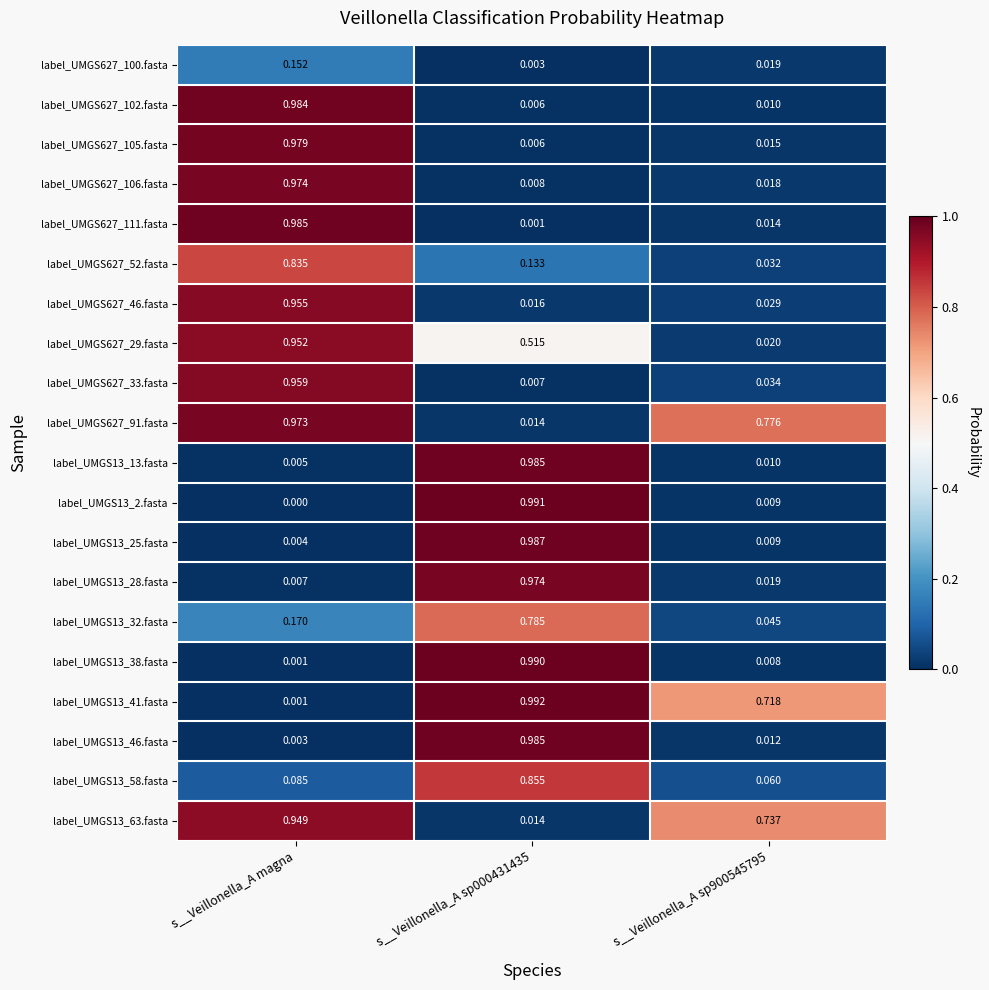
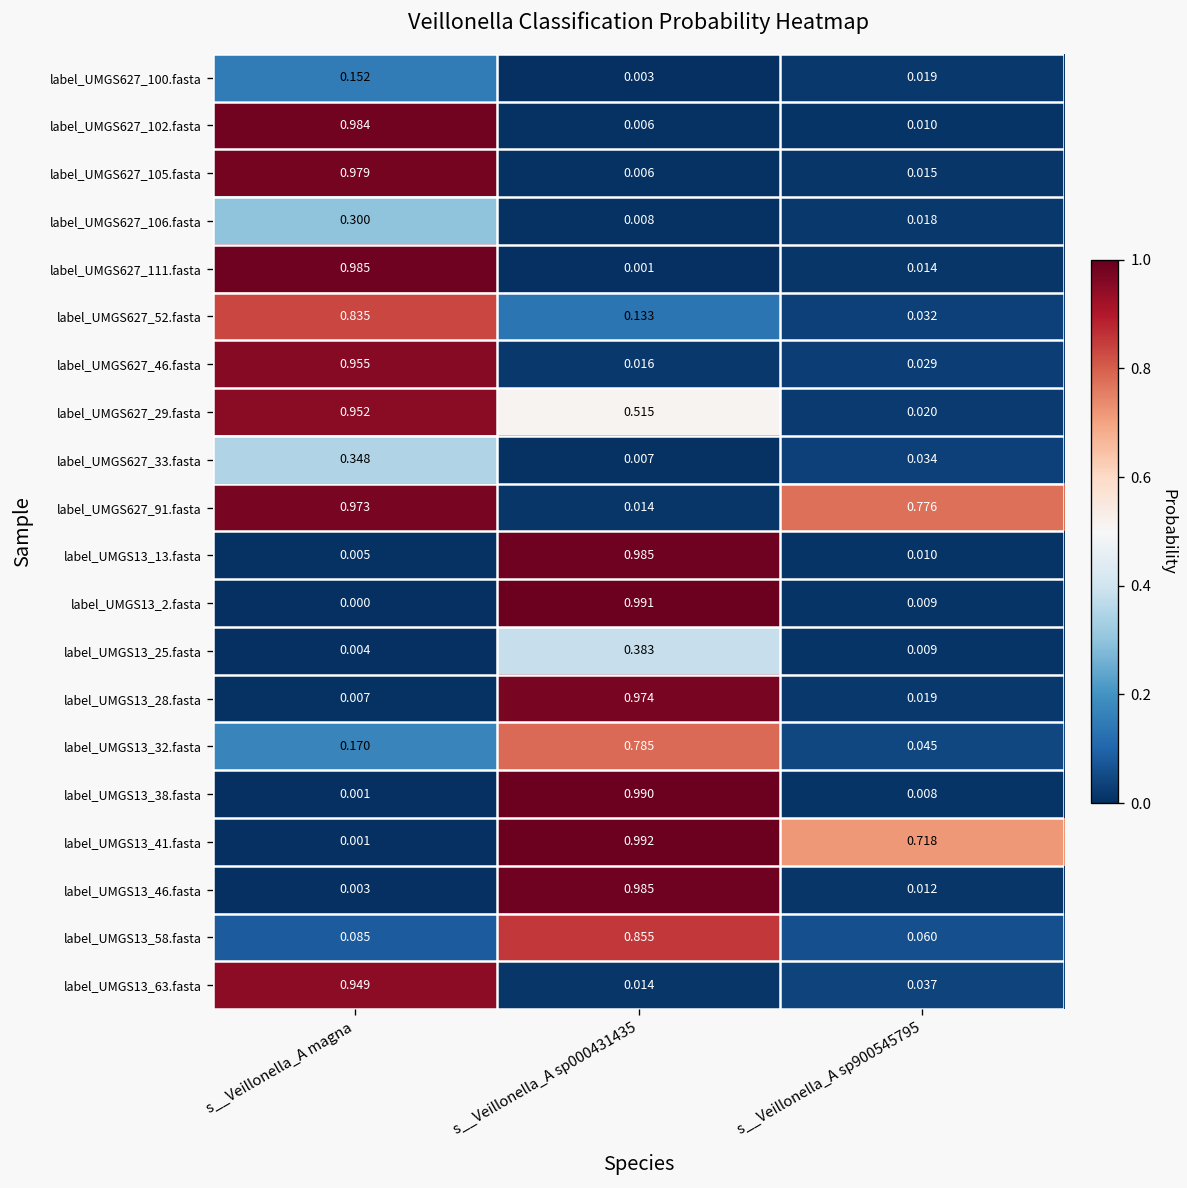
  {
    "label_UMGS627_100.fasta": {
      "s__Veillonella_A magna": 0.152,
      "s__Veillonella_A sp000431435": 0.003,
      "s__Veillonella_A sp900545795": 0.019
    },
    "label_UMGS627_102.fasta": {
      "s__Veillonella_A magna": 0.984,
      "s__Veillonella_A sp000431435": 0.006,
      "s__Veillonella_A sp900545795": 0.010
    },
    "label_UMGS627_105.fasta": {
      "s__Veillonella_A magna": 0.979,
      "s__Veillonella_A sp000431435": 0.006,
      "s__Veillonella_A sp900545795": 0.015
    },
    "label_UMGS627_106.fasta": {
-     "s__Veillonella_A magna": 0.974,
+     "s__Veillonella_A magna": 0.300,
      "s__Veillonella_A sp000431435": 0.008,
      "s__Veillonella_A sp900545795": 0.018
    },
    "label_UMGS627_111.fasta": {
      "s__Veillonella_A magna": 0.985,
      "s__Veillonella_A sp000431435": 0.001,
      "s__Veillonella_A sp900545795": 0.014
    },
    "label_UMGS627_52.fasta": {
      "s__Veillonella_A magna": 0.835,
      "s__Veillonella_A sp000431435": 0.133,
      "s__Veillonella_A sp900545795": 0.032
    },
    "label_UMGS627_46.fasta": {
      "s__Veillonella_A magna": 0.955,
      "s__Veillonella_A sp000431435": 0.016,
      "s__Veillonella_A sp900545795": 0.029
    },
    "label_UMGS627_29.fasta": {
      "s__Veillonella_A magna": 0.952,
      "s__Veillonella_A sp000431435": 0.515,
      "s__Veillonella_A sp900545795": 0.020
    },
    "label_UMGS627_33.fasta": {
-     "s__Veillonella_A magna": 0.959,
+     "s__Veillonella_A magna": 0.348,
      "s__Veillonella_A sp000431435": 0.007,
      "s__Veillonella_A sp900545795": 0.034
    },
    "label_UMGS627_91.fasta": {
      "s__Veillonella_A magna": 0.973,
      "s__Veillonella_A sp000431435": 0.014,
      "s__Veillonella_A sp900545795": 0.776
    },
    "label_UMGS13_13.fasta": {
      "s__Veillonella_A magna": 0.005,
      "s__Veillonella_A sp000431435": 0.985,
      "s__Veillonella_A sp900545795": 0.010
    },
    "label_UMGS13_2.fasta": {
      "s__Veillonella_A magna": 0.000,
      "s__Veillonella_A sp000431435": 0.991,
      "s__Veillonella_A sp900545795": 0.009
    },
    "label_UMGS13_25.fasta": {
      "s__Veillonella_A magna": 0.004,
-     "s__Veillonella_A sp000431435": 0.987,
+     "s__Veillonella_A sp000431435": 0.383,
      "s__Veillonella_A sp900545795": 0.009
    },
    "label_UMGS13_28.fasta": {
      "s__Veillonella_A magna": 0.007,
      "s__Veillonella_A sp000431435": 0.974,
      "s__Veillonella_A sp900545795": 0.019
    },
    "label_UMGS13_32.fasta": {
      "s__Veillonella_A magna": 0.170,
      "s__Veillonella_A sp000431435": 0.785,
      "s__Veillonella_A sp900545795": 0.045
    },
    "label_UMGS13_38.fasta": {
      "s__Veillonella_A magna": 0.001,
      "s__Veillonella_A sp000431435": 0.990,
      "s__Veillonella_A sp900545795": 0.008
    },
    "label_UMGS13_41.fasta": {
      "s__Veillonella_A magna": 0.001,
      "s__Veillonella_A sp000431435": 0.992,
      "s__Veillonella_A sp900545795": 0.718
    },
    "label_UMGS13_46.fasta": {
      "s__Veillonella_A magna": 0.003,
      "s__Veillonella_A sp000431435": 0.985,
      "s__Veillonella_A sp900545795": 0.012
    },
    "label_UMGS13_58.fasta": {
      "s__Veillonella_A magna": 0.085,
      "s__Veillonella_A sp000431435": 0.855,
      "s__Veillonella_A sp900545795": 0.060
    },
    "label_UMGS13_63.fasta": {
      "s__Veillonella_A magna": 0.949,
      "s__Veillonella_A sp000431435": 0.014,
-     "s__Veillonella_A sp900545795": 0.737
+     "s__Veillonella_A sp900545795": 0.037
    }
  }
